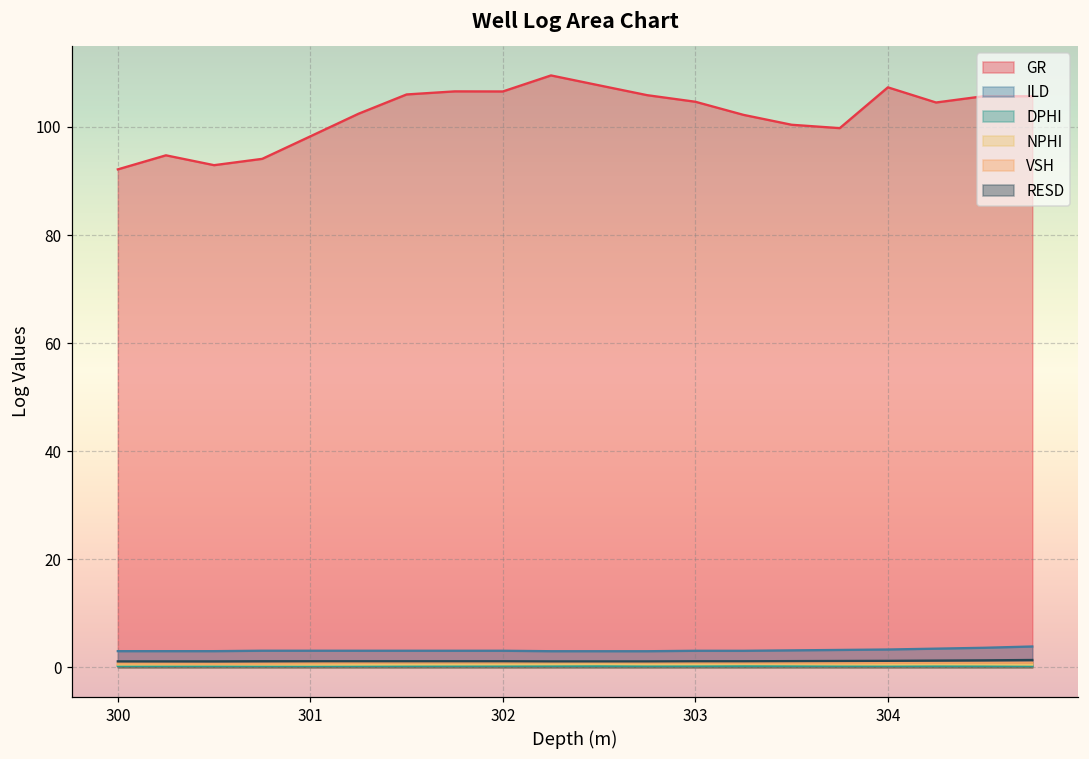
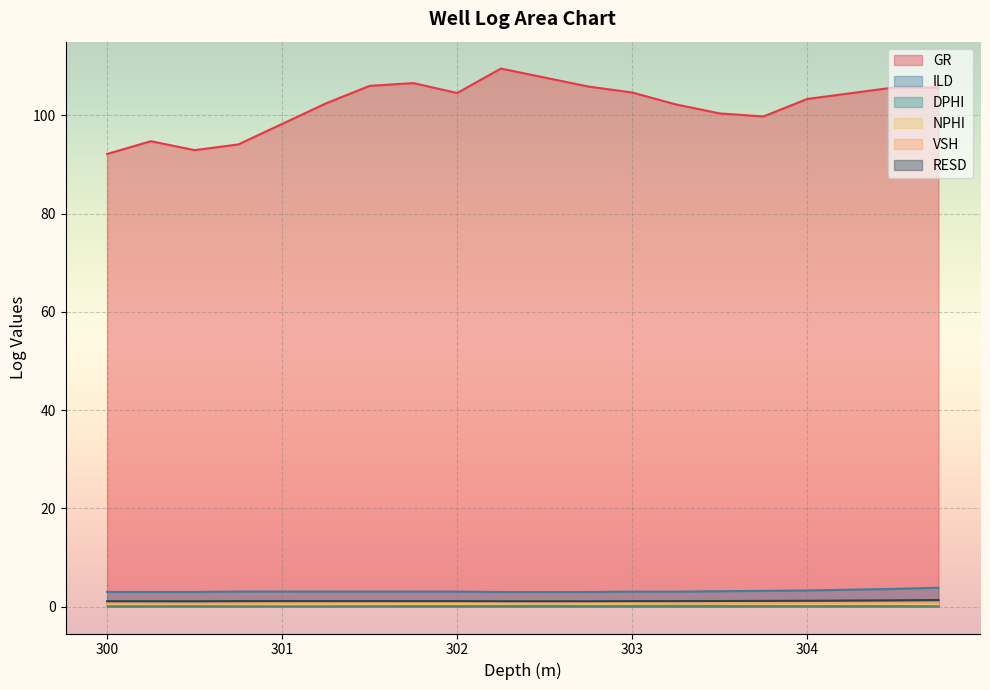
  {
    "GR": {
      "300": 92,
      "301": 98,
-     "302": 107,
+     "302": 105,
      "303": 105,
-     "304": 107
+     "304": 103
    }
  }
